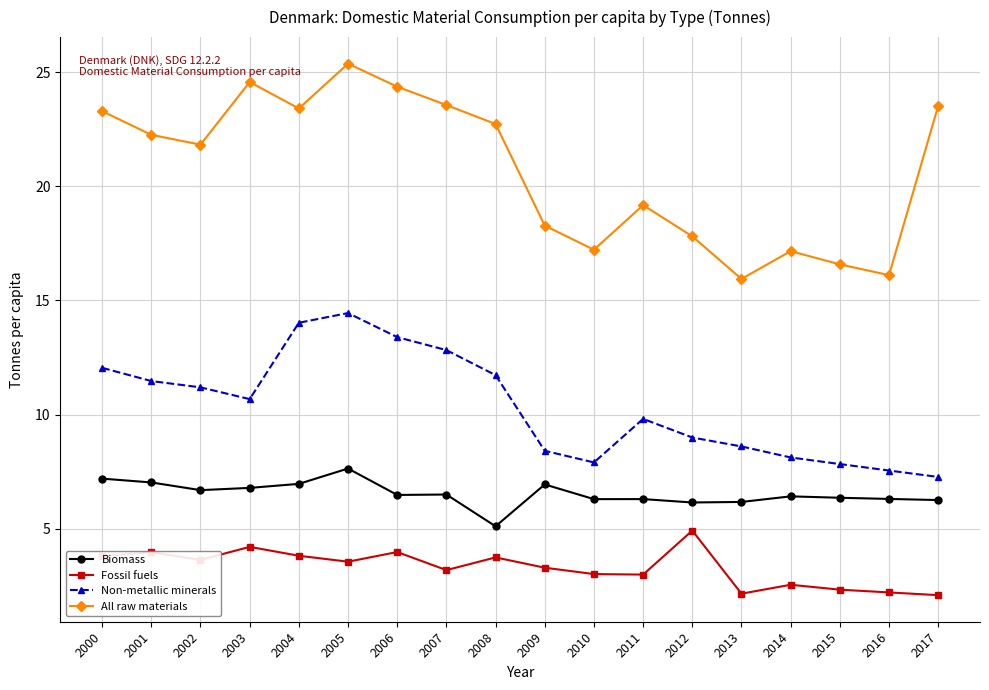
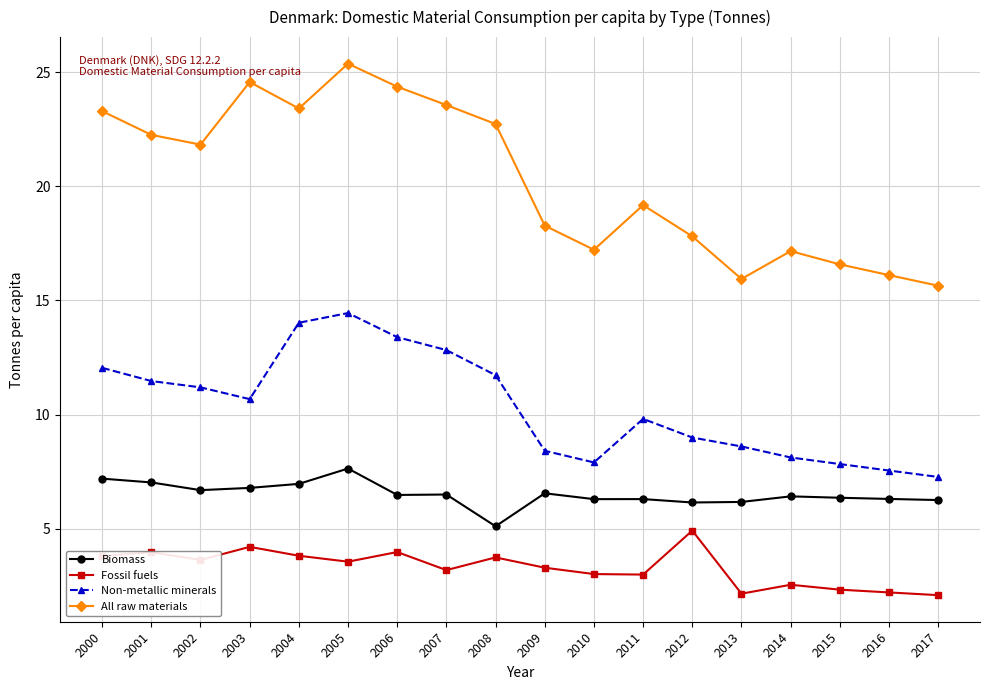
  {
    "Biomass": {
      "2000": 7.2,
      "2001": 7.0,
      "2002": 6.7,
      "2003": 6.8,
      "2004": 7.0,
      "2005": 7.6,
      "2006": 6.5,
      "2007": 6.5,
      "2008": 5.1,
-     "2009": 6.9,
+     "2009": 6.6,
      "2010": 6.3,
      "2011": 6.3,
      "2012": 6.2,
      "2013": 6.2,
      "2014": 6.4,
      "2015": 6.4,
      "2016": 6.3,
      "2017": 6.3
    },
    "Fossil fuels": {
      "2003": 4.2,
      "2004": 3.8,
      "2005": 3.6,
      "2006": 4.0,
      "2007": 3.2,
      "2008": 3.7,
      "2009": 3.3,
      "2010": 3.0,
      "2011": 3.0,
      "2012": 4.9,
      "2013": 2.2,
      "2014": 2.5,
      "2015": 2.3,
      "2016": 2.2,
      "2017": 2.1
    },
    "Non-metallic minerals": {
      "2000": 12.0,
      "2001": 11.5,
      "2002": 11.2,
      "2003": 10.7,
      "2004": 14.0,
      "2005": 14.4,
      "2006": 13.4,
      "2007": 12.8,
      "2008": 11.7,
      "2009": 8.4,
      "2010": 7.9,
      "2011": 9.8,
      "2012": 9.0,
      "2013": 8.6,
      "2014": 8.1,
      "2015": 7.8,
      "2016": 7.6,
      "2017": 7.3
    },
    "All raw materials": {
      "2000": 23.3,
      "2001": 22.3,
      "2002": 21.8,
      "2004": 23.4,
      "2005": 25.4,
      "2006": 24.4,
      "2007": 23.6,
      "2008": 22.7,
      "2009": 18.3,
      "2010": 17.2,
      "2011": 19.2,
      "2012": 17.8,
      "2013": 15.9,
      "2014": 17.2,
      "2015": 16.6,
      "2016": 16.1,
-     "2017": 23.5
+     "2017": 15.6
    }
  }
